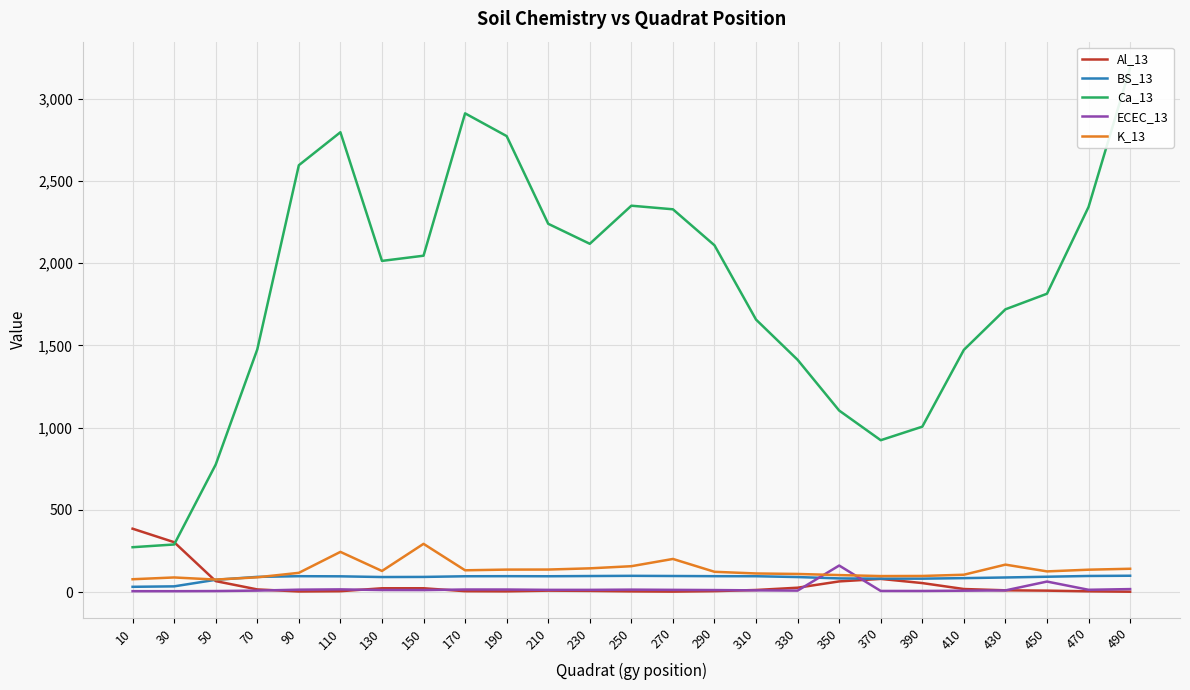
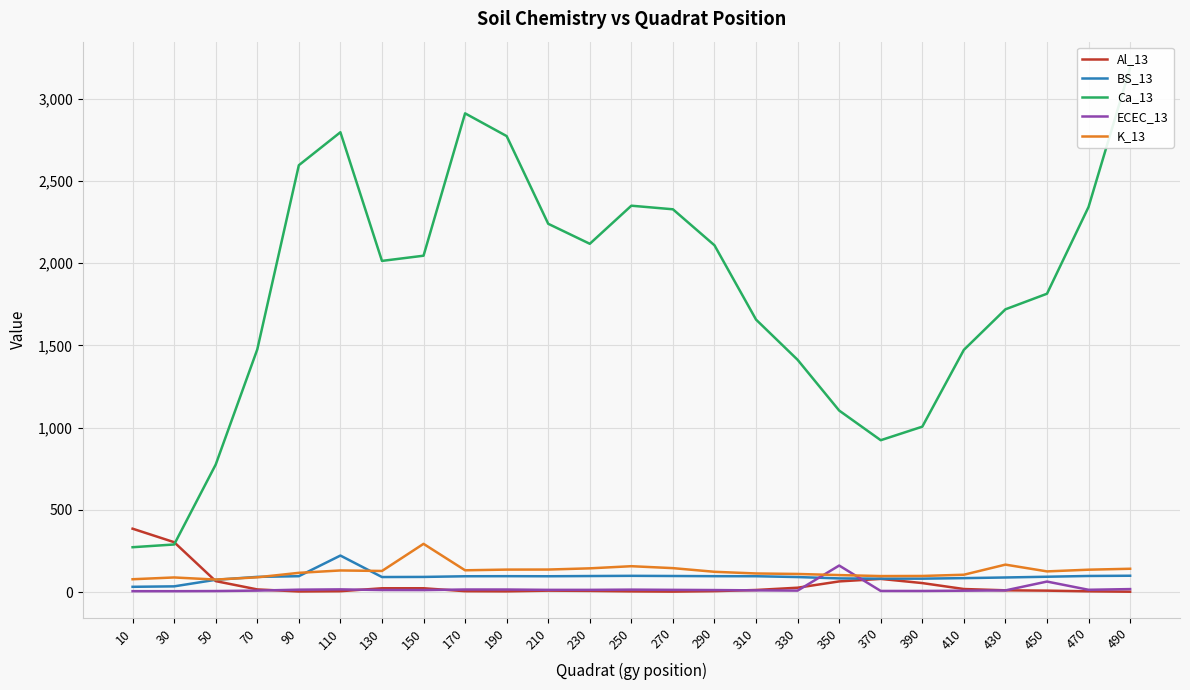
  {
    "Al_13": {
      "10": "390",
      "330": "30",
      "350": "60",
      "390": "50",
      "450": "10",
      "490": "0"
    },
    "BS_13": {
      "10": "30",
      "30": "30",
      "90": "100",
-     "110": "100",
+     "110": "220",
      "130": "90",
      "150": "90",
      "170": "100",
      "190": "100",
      "210": "100",
      "230": "100",
      "250": "100",
      "270": "100",
      "290": "100",
      "310": "100",
      "330": "90",
      "350": "80",
      "390": "80",
      "410": "80",
      "430": "90",
      "450": "90",
      "470": "100",
      "490": "100"
    },
    "Ca_13": {
      "10": "270",
      "50": "780",
      "70": "1,480",
      "90": "2,600",
      "110": "2,800",
      "130": "2,010",
      "150": "2,050",
      "170": "2,910",
      "190": "2,770",
      "210": "2,240",
      "230": "2,120",
      "250": "2,350",
      "270": "2,330",
      "290": "2,110",
      "310": "1,660",
      "330": "1,410",
      "350": "1,100",
      "370": "920",
      "390": "1,010",
      "410": "1,470",
      "430": "1,720",
      "450": "1,810",
      "470": "2,340"
    },
    "ECEC_13": {
      "10": "10",
      "30": "10",
      "50": "10",
      "330": "10",
      "350": "160",
      "370": "10",
      "390": "10",
      "450": "60",
      "490": "20"
    },
    "K_13": {
      "10": "80",
      "30": "90",
      "90": "120",
-     "110": "240",
+     "110": "130",
      "130": "130",
      "150": "290",
      "170": "130",
      "190": "140",
      "210": "140",
      "230": "140",
      "250": "160",
-     "270": "200",
+     "270": "150",
      "290": "120",
      "310": "110",
      "330": "110",
      "350": "100",
      "370": "100",
      "390": "100",
      "410": "110",
      "430": "170",
      "450": "130",
      "470": "140",
      "490": "140"
    }
  }
